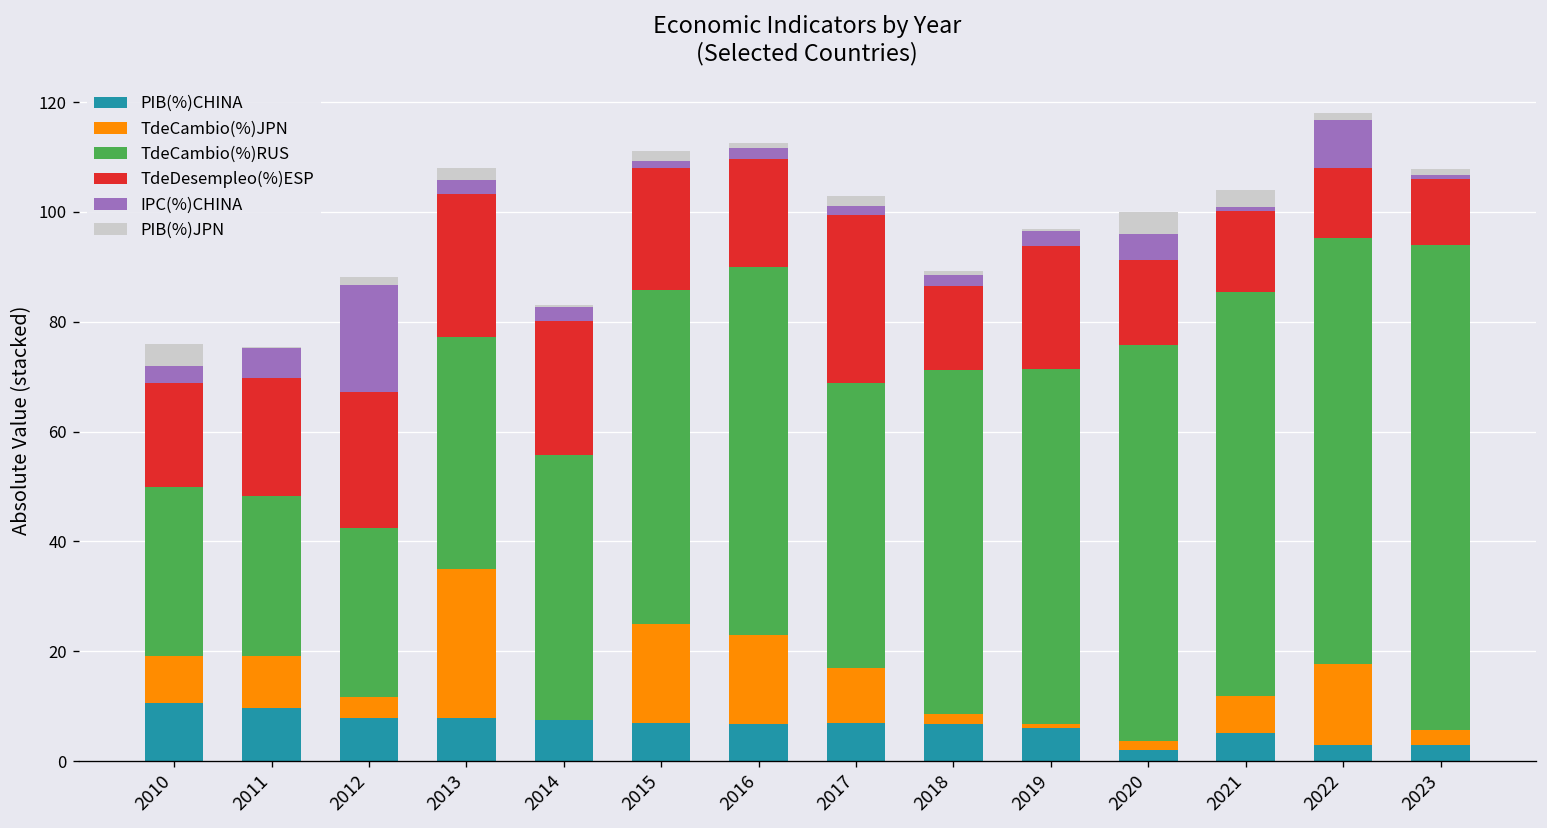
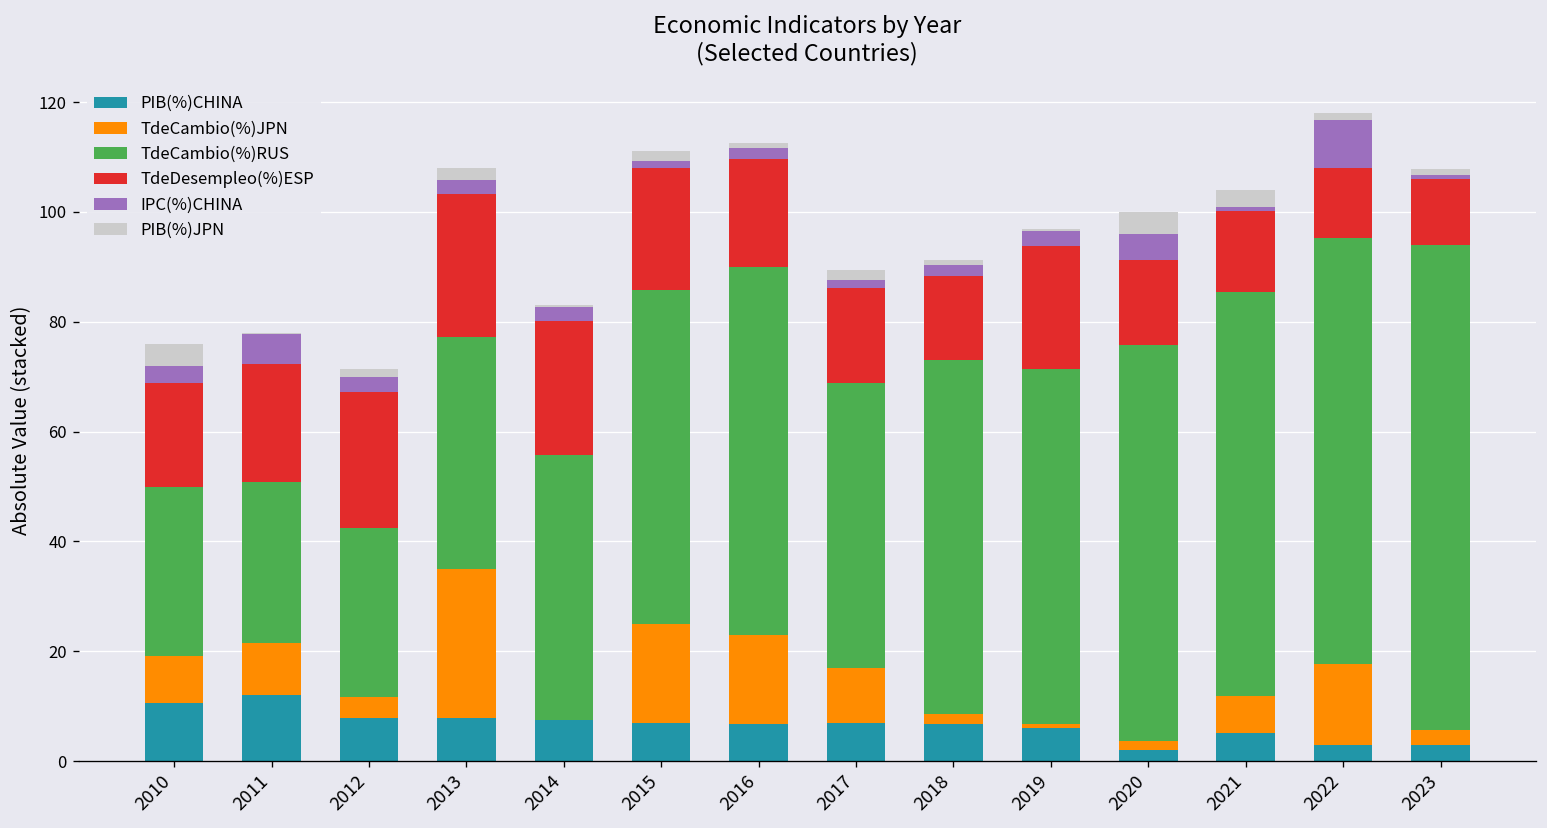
  {
    "PIB(%)CHINA": {
      "2010": 11,
-     "2011": 10,
+     "2011": 12,
      "2012": 8,
      "2013": 8,
      "2014": 7,
      "2015": 7,
      "2016": 7,
      "2017": 7,
      "2018": 7,
      "2019": 6,
      "2020": 2,
      "2021": 5,
      "2022": 3,
      "2023": 3
    },
    "TdeCambio(%)JPN": {
      "2010": 9,
      "2011": 9,
      "2012": 4,
      "2013": 27,
      "2014": 0,
      "2015": 18,
      "2016": 16,
      "2017": 10,
      "2018": 2,
      "2019": 1,
      "2020": 2,
      "2021": 7,
      "2022": 15,
      "2023": 3
    },
    "TdeCambio(%)RUS": {
      "2010": 31,
      "2011": 29,
      "2012": 31,
      "2013": 42,
      "2014": 48,
      "2015": 61,
      "2016": 67,
      "2017": 52,
-     "2018": 63,
+     "2018": 65,
      "2019": 65,
      "2020": 72,
      "2021": 74,
      "2022": 78,
      "2023": 88
    },
    "TdeDesempleo(%)ESP": {
      "2010": 19,
      "2011": 21,
      "2012": 25,
      "2013": 26,
      "2014": 24,
      "2015": 22,
      "2016": 20,
-     "2017": 31,
+     "2017": 17,
      "2018": 15,
      "2019": 22,
      "2020": 16,
      "2021": 15,
      "2022": 13,
      "2023": 12
    },
    "IPC(%)CHINA": {
      "2010": 3,
      "2011": 6,
-     "2012": 19,
+     "2012": 3,
      "2013": 3,
      "2014": 3,
      "2015": 1,
      "2016": 2,
      "2017": 2,
      "2018": 2,
      "2019": 3,
      "2020": 5,
      "2021": 1,
      "2022": 9,
      "2023": 1
    },
    "PIB(%)JPN": {
      "2010": 4,
      "2012": 2,
      "2013": 2,
      "2015": 2,
      "2016": 1,
      "2017": 2,
      "2018": 1,
      "2020": 4,
      "2021": 3,
      "2022": 1,
      "2023": 1
    }
  }
